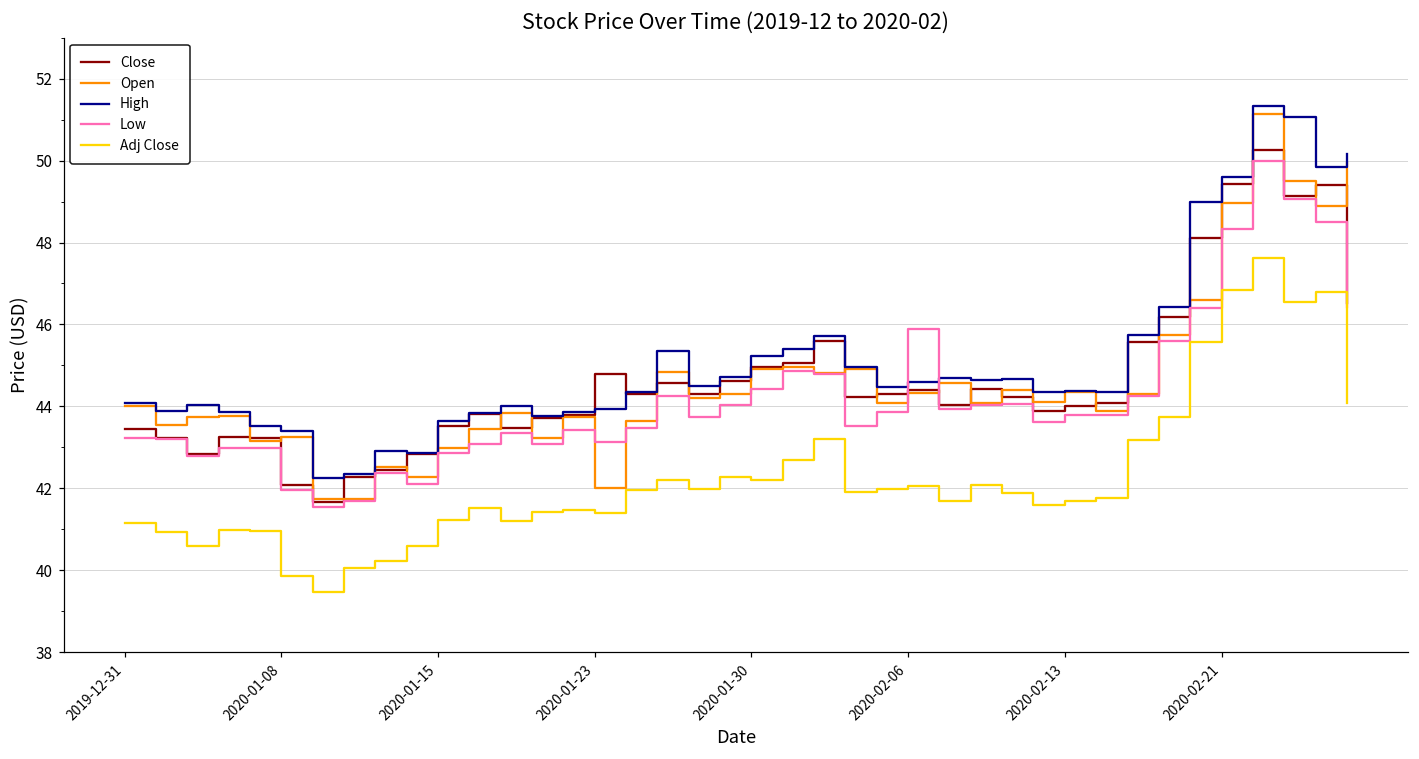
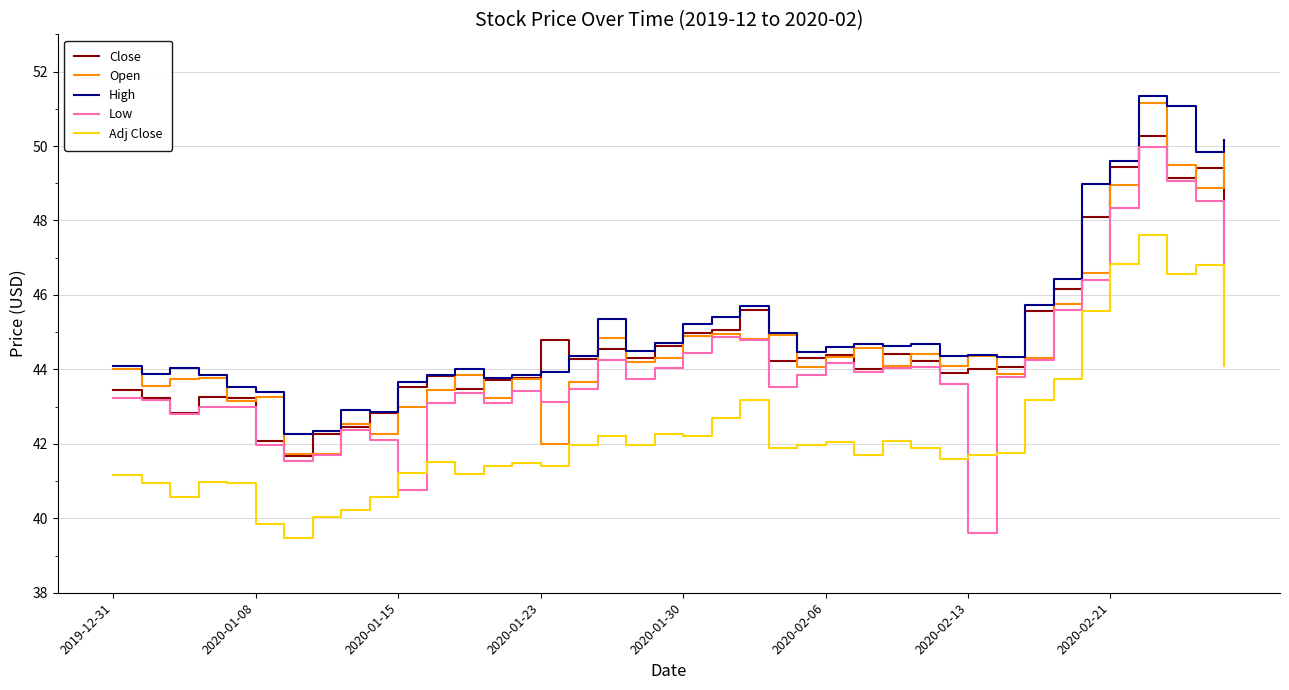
  {
    "Close": {
      "2019-12-31": 43.5,
      "2020-01-08": 42.1,
      "2020-01-15": 43.5,
      "2020-01-23": 44.8,
      "2020-01-30": 45.0,
      "2020-02-13": 44.0,
      "2020-02-21": 49.4
    },
    "Open": {
      "2019-12-31": 44.0,
      "2020-01-08": 43.3,
      "2020-01-15": 43.0,
      "2020-01-23": 42.0,
      "2020-01-30": 44.9,
      "2020-02-21": 49.0
    },
    "High": {
      "2019-12-31": 44.1,
      "2020-01-08": 43.4,
      "2020-01-15": 43.7,
      "2020-01-23": 43.9,
      "2020-01-30": 45.2,
      "2020-02-06": 44.6,
      "2020-02-21": 49.6
    },
    "Low": {
      "2019-12-31": 43.2,
      "2020-01-08": 42.0,
-     "2020-01-15": 42.9,
+     "2020-01-15": 40.8,
      "2020-01-23": 43.1,
      "2020-01-30": 44.4,
-     "2020-02-06": 45.9,
-     "2020-02-13": 43.8,
+     "2020-02-06": 44.2,
+     "2020-02-13": 39.6,
      "2020-02-21": 48.3
    },
    "Adj Close": {
      "2019-12-31": 41.2,
      "2020-01-08": 39.9,
      "2020-01-15": 41.2,
      "2020-01-23": 41.4,
      "2020-01-30": 42.2,
      "2020-02-06": 42.1,
      "2020-02-13": 41.7,
      "2020-02-21": 46.8
    }
  }
